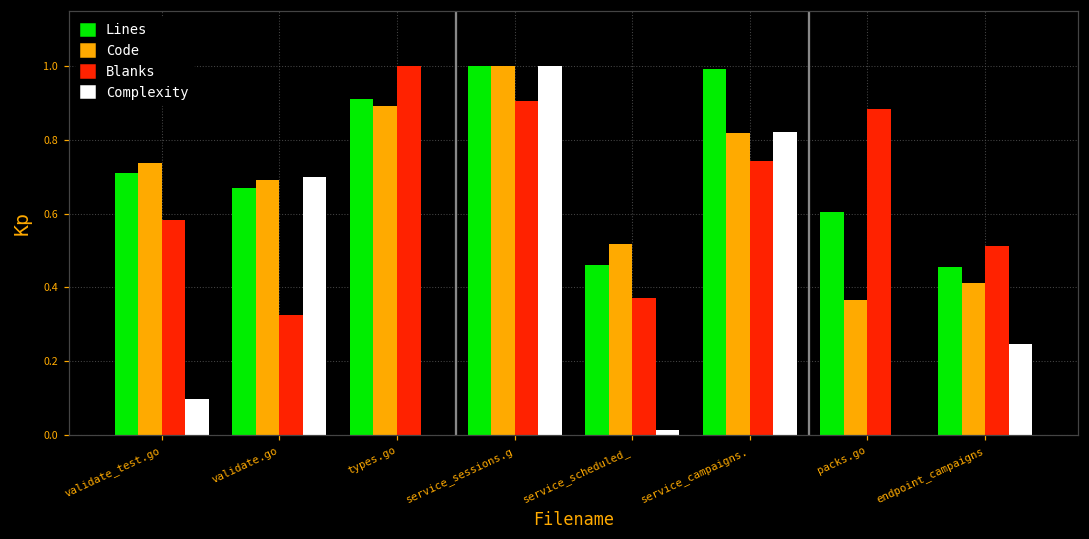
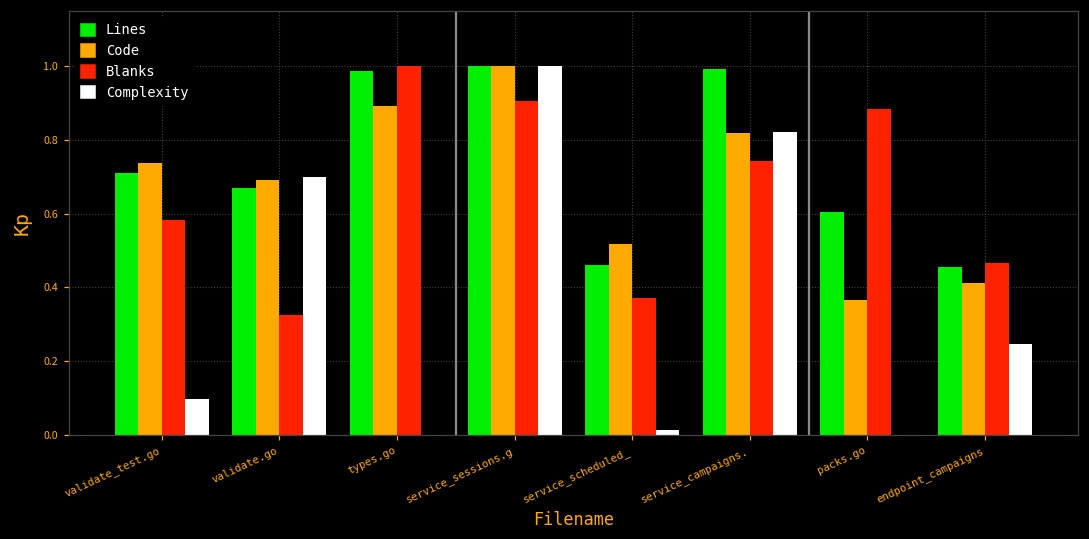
  {
    "Lines": {
      "validate_test.go": 0.71,
      "validate.go": 0.67,
-     "types.go": 0.91,
+     "types.go": 0.99,
      "service_sessions.g": 1.00,
      "service_scheduled_": 0.46,
      "service_campaigns.": 0.99,
      "packs.go": 0.60,
      "endpoint_campaigns": 0.45
    },
    "Code": {
      "validate_test.go": 0.74,
      "validate.go": 0.69,
      "types.go": 0.89,
      "service_sessions.g": 1.00,
      "service_scheduled_": 0.52,
      "service_campaigns.": 0.82,
      "packs.go": 0.37,
      "endpoint_campaigns": 0.41
    },
    "Blanks": {
      "validate_test.go": 0.58,
      "validate.go": 0.33,
      "types.go": 1.00,
      "service_sessions.g": 0.91,
      "service_scheduled_": 0.37,
      "service_campaigns.": 0.74,
      "packs.go": 0.88,
-     "endpoint_campaigns": 0.51
+     "endpoint_campaigns": 0.47
    },
    "Complexity": {
      "validate_test.go": 0.10,
      "validate.go": 0.70,
      "types.go": 0.00,
      "service_sessions.g": 1.00,
      "service_scheduled_": 0.01,
      "service_campaigns.": 0.82,
      "packs.go": 0.00,
      "endpoint_campaigns": 0.25
    }
  }
